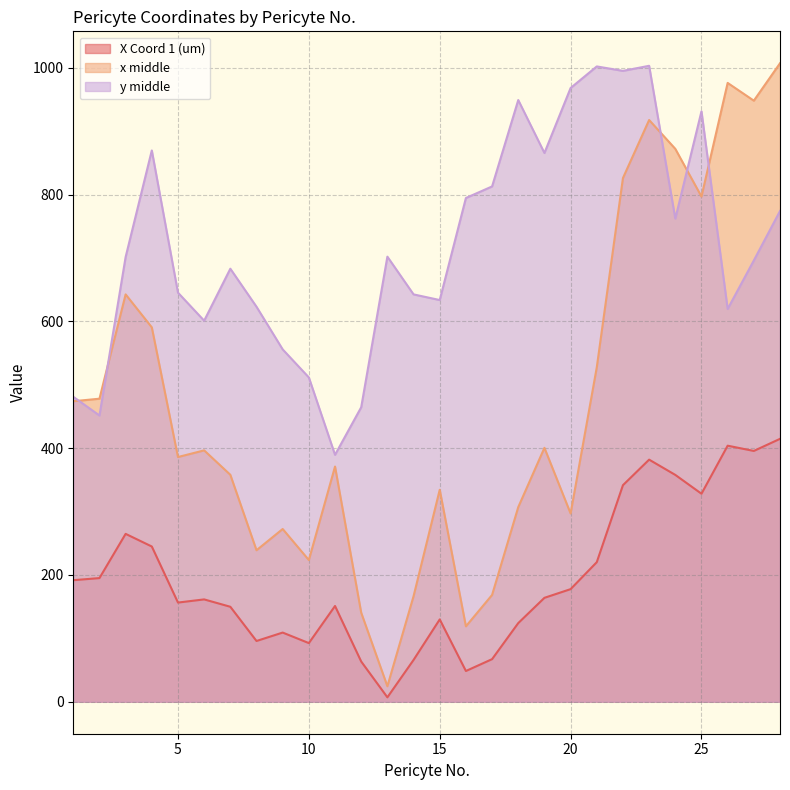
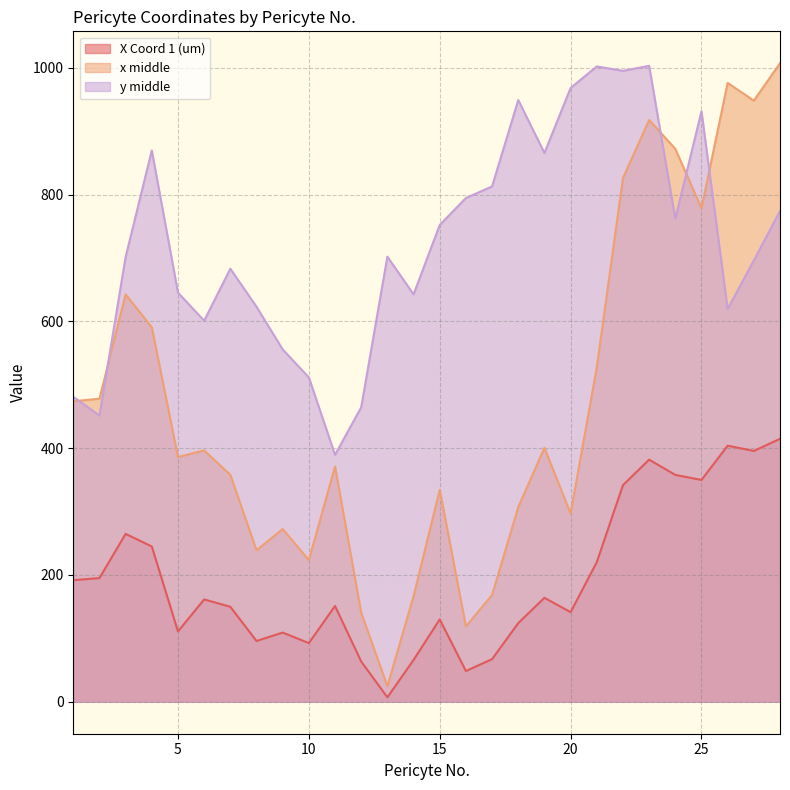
  {
    "X Coord 1 (um)": {
-     "5": 160,
+     "5": 110,
      "10": 90,
      "15": 130,
-     "20": 180,
-     "25": 330
+     "20": 140,
+     "25": 350
    },
    "x middle": {
      "5": 390,
      "10": 220,
      "15": 330,
      "20": 300,
-     "25": 800
+     "25": 780
    },
    "y middle": {
      "5": 650,
      "10": 510,
-     "15": 630,
+     "15": 750,
      "20": 970,
      "25": 930
    }
  }
